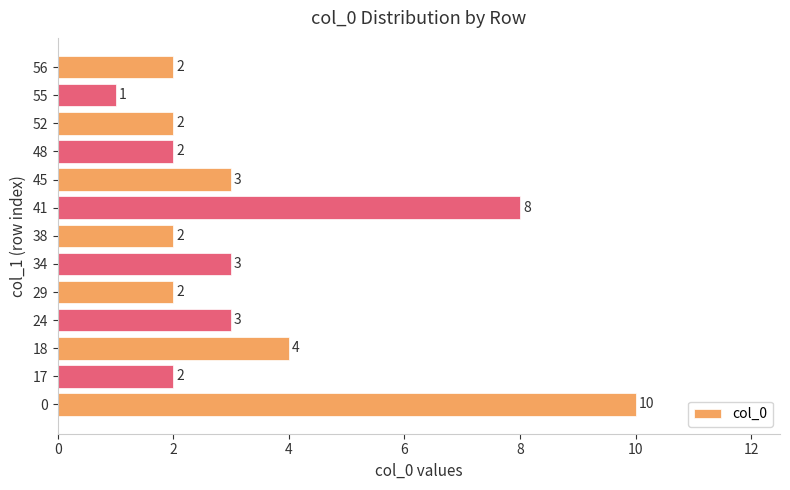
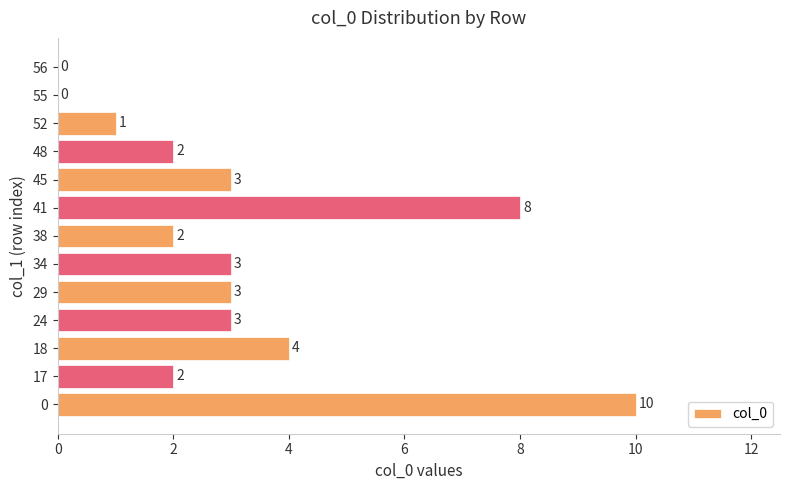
  {
-   "56": 2,
-   "55": 1,
-   "52": 2,
+   "56": 0,
+   "55": 0,
+   "52": 1,
    "48": 2,
    "45": 3,
    "41": 8,
    "38": 2,
    "34": 3,
-   "29": 2,
+   "29": 3,
    "24": 3,
    "18": 4,
    "17": 2,
    "0": 10
  }
